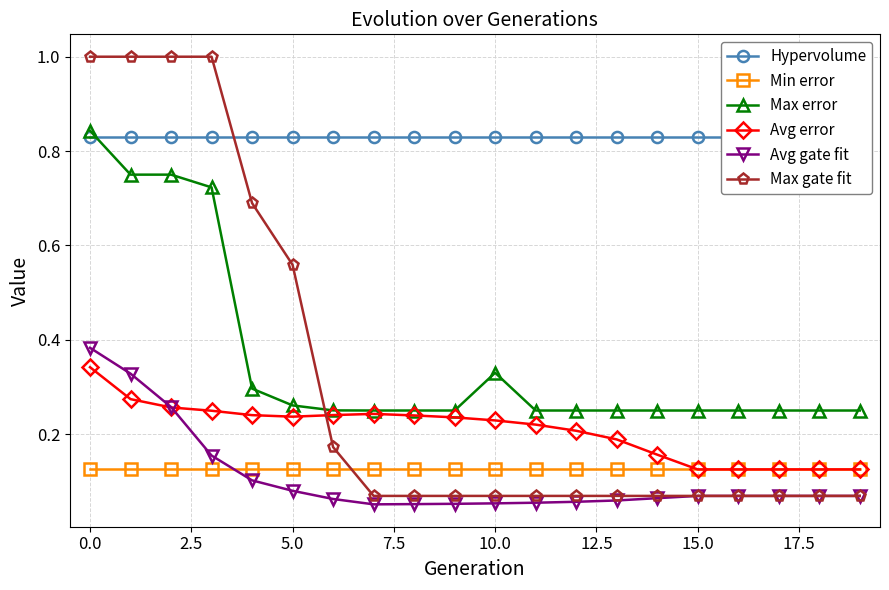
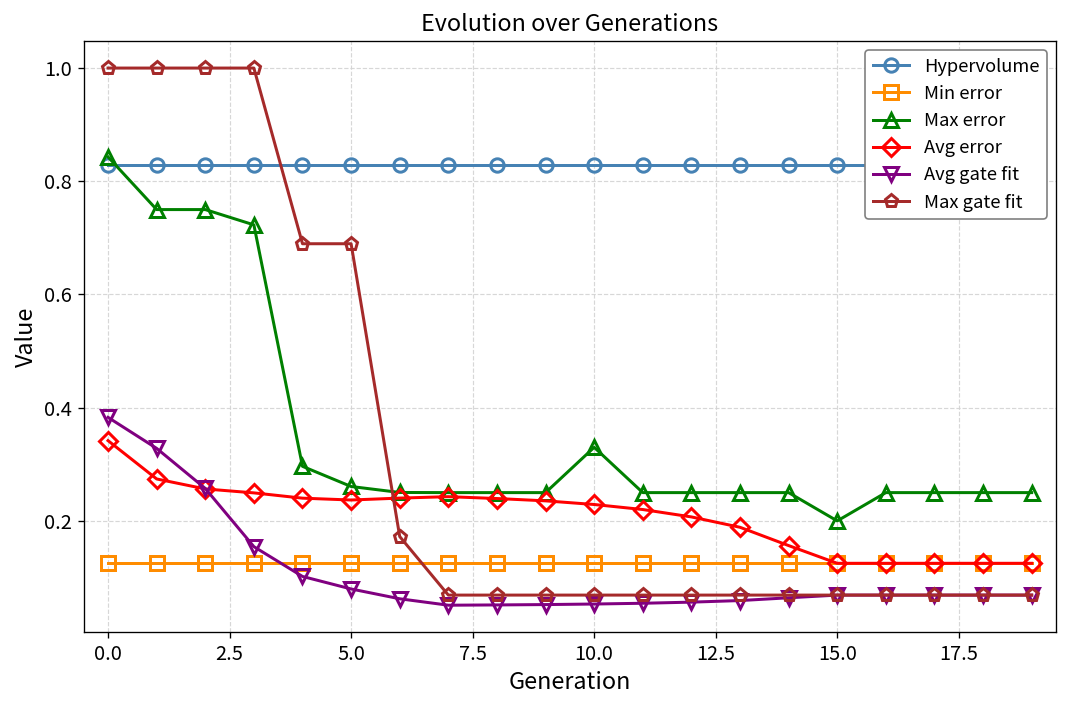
  {
    "Hypervolume": {
      "0.0": 0.83,
      "5.0": 0.83,
      "10.0": 0.83,
      "15.0": 0.83
    },
    "Min error": {
      "0.0": 0.13,
      "5.0": 0.13,
      "10.0": 0.13
    },
    "Max error": {
      "0.0": 0.84,
      "5.0": 0.26,
      "10.0": 0.33,
-     "15.0": 0.25
+     "15.0": 0.20
    },
    "Avg error": {
      "0.0": 0.34,
      "5.0": 0.24,
      "10.0": 0.23
    },
    "Avg gate fit": {
      "0.0": 0.38,
      "5.0": 0.08,
      "10.0": 0.05
    },
    "Max gate fit": {
      "0.0": 1.00,
-     "5.0": 0.56,
+     "5.0": 0.69,
      "10.0": 0.07
    }
  }
